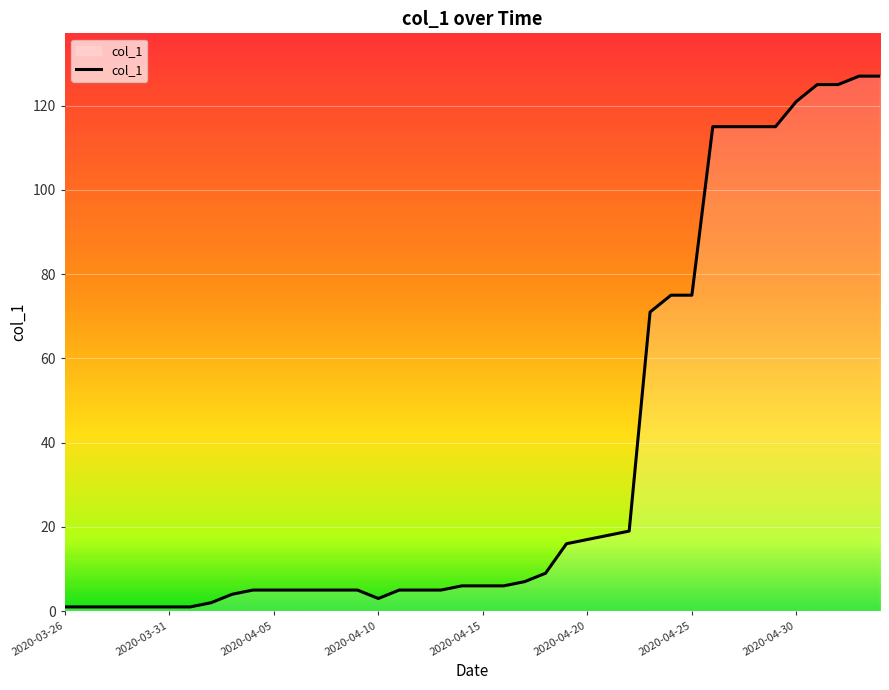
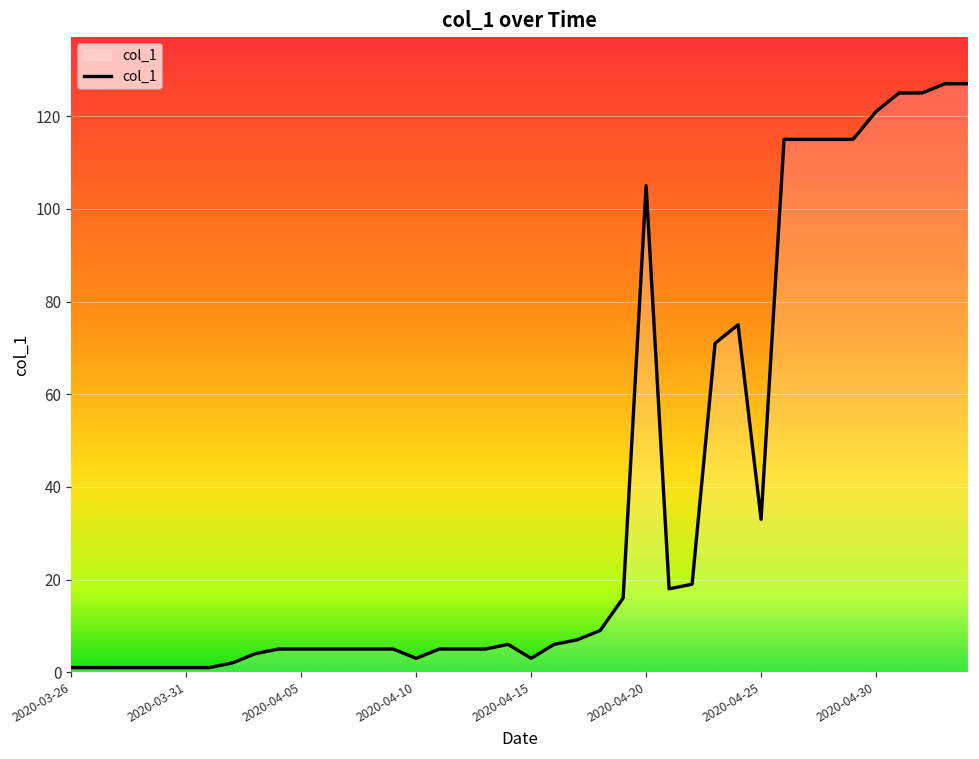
  {
    "2020-03-26": 1,
    "2020-03-31": 1,
    "2020-04-05": 5,
    "2020-04-10": 3,
-   "2020-04-15": 6,
-   "2020-04-20": 17,
-   "2020-04-25": 75,
+   "2020-04-15": 3,
+   "2020-04-20": 105,
+   "2020-04-25": 33,
    "2020-04-30": 121
  }
